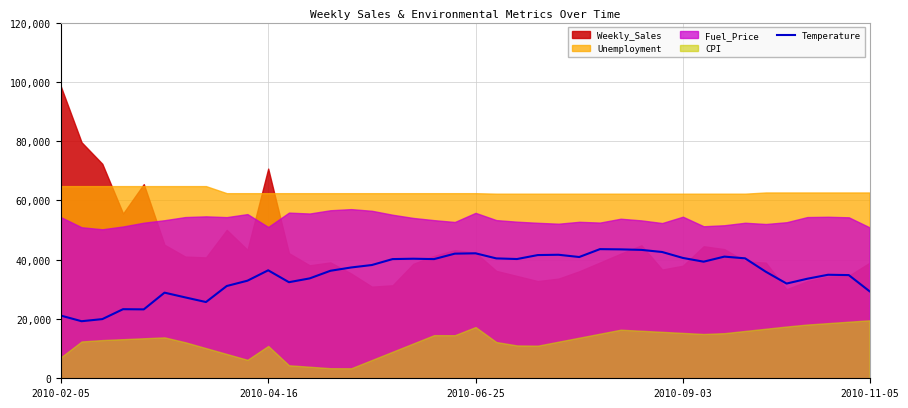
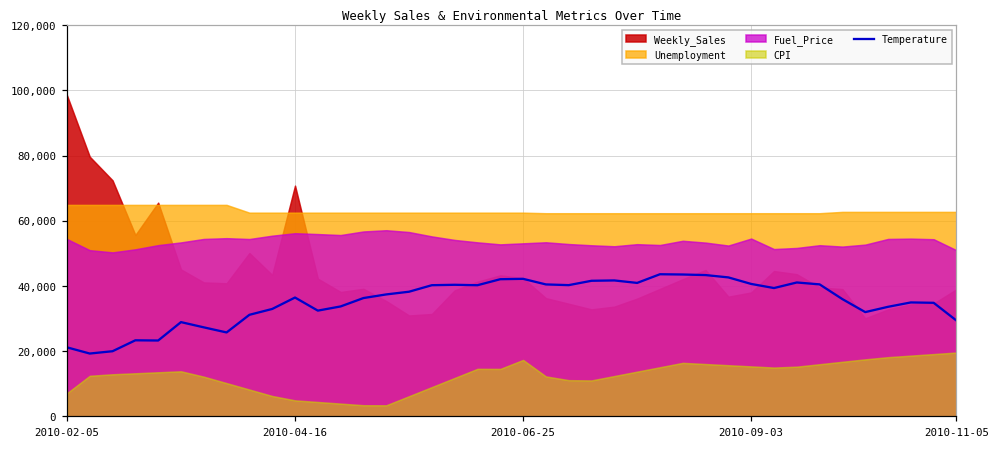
  {
    "Temperature": {
      "2010-02-05": "21,000",
      "2010-04-16": "36,000",
      "2010-09-03": "41,000",
      "2010-11-05": "29,000"
    },
    "Weekly_Sales": {
      "2010-02-05": "98,000",
      "2010-04-16": "71,000",
      "2010-09-03": "38,000",
      "2010-11-05": "39,000"
    },
    "Unemployment": {
      "2010-02-05": "65,000",
      "2010-04-16": "62,000",
      "2010-06-25": "62,000",
      "2010-09-03": "62,000",
      "2010-11-05": "63,000"
    },
    "Fuel_Price": {
      "2010-02-05": "54,000",
-     "2010-04-16": "51,000",
-     "2010-06-25": "56,000",
+     "2010-04-16": "56,000",
+     "2010-06-25": "53,000",
      "2010-09-03": "55,000",
      "2010-11-05": "51,000"
    },
    "CPI": {
      "2010-02-05": "7,000",
-     "2010-04-16": "11,000",
+     "2010-04-16": "5,000",
      "2010-06-25": "17,000",
      "2010-09-03": "15,000",
      "2010-11-05": "20,000"
    }
  }
